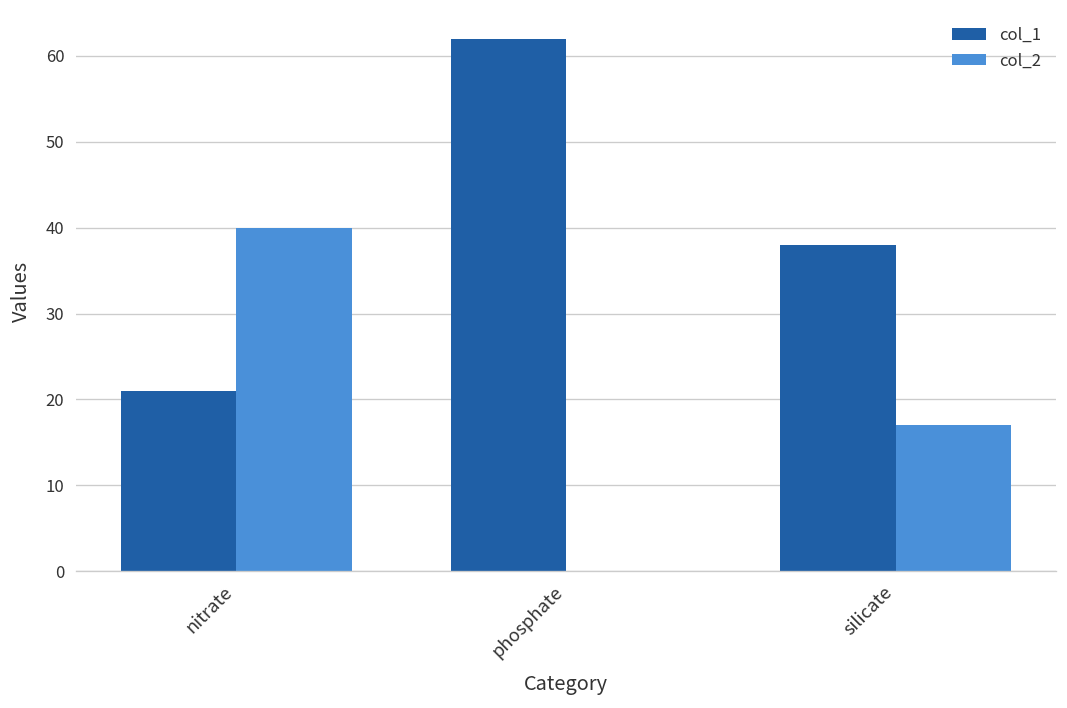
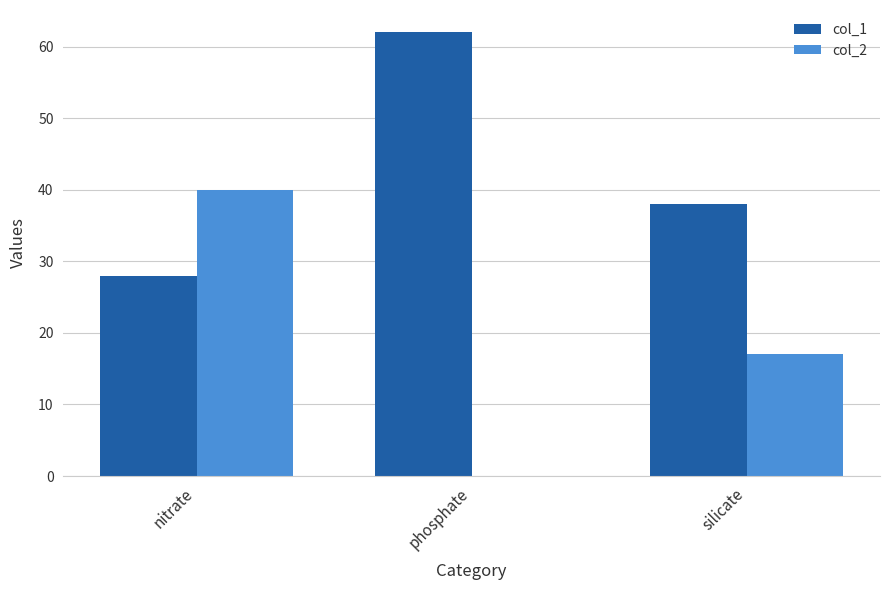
  {
    "col_1": {
-     "nitrate": 21,
+     "nitrate": 28,
      "phosphate": 62,
      "silicate": 38
    },
    "col_2": {
      "nitrate": 40,
      "phosphate": 0,
      "silicate": 17
    }
  }
